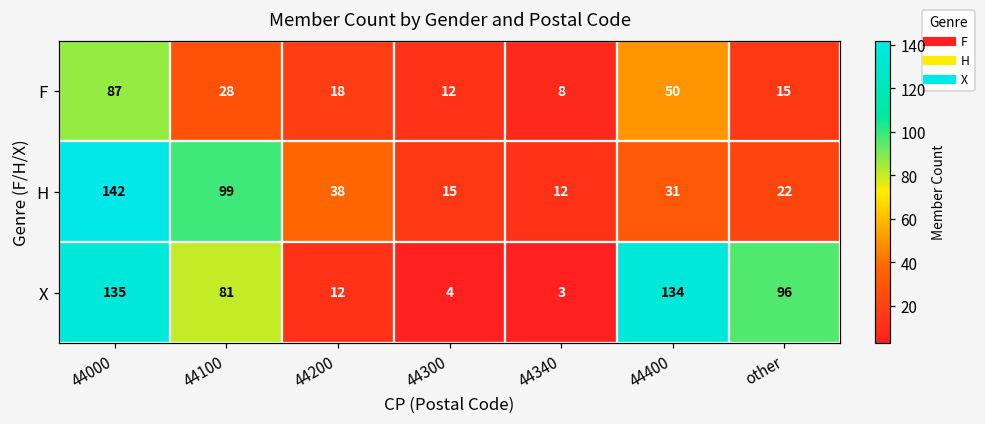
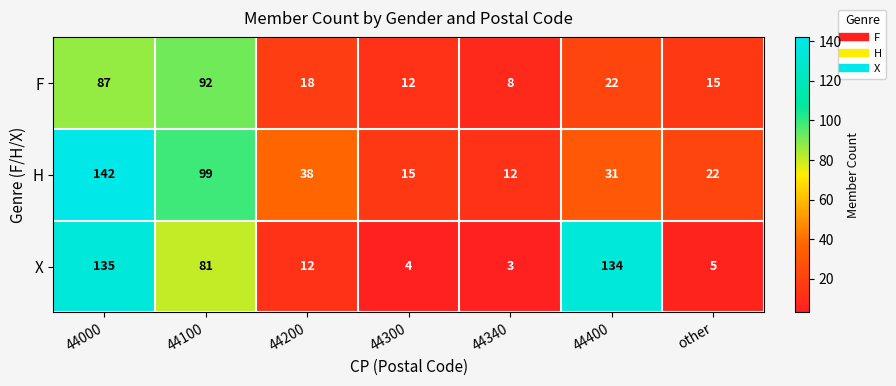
  {
    "F": {
      "44000": 87,
-     "44100": 28,
+     "44100": 92,
      "44200": 18,
      "44300": 12,
      "44340": 8,
-     "44400": 50,
+     "44400": 22,
      "other": 15
    },
    "H": {
      "44000": 142,
      "44100": 99,
      "44200": 38,
      "44300": 15,
      "44340": 12,
      "44400": 31,
      "other": 22
    },
    "X": {
      "44000": 135,
      "44100": 81,
      "44200": 12,
      "44300": 4,
      "44340": 3,
      "44400": 134,
-     "other": 96
+     "other": 5
    }
  }
